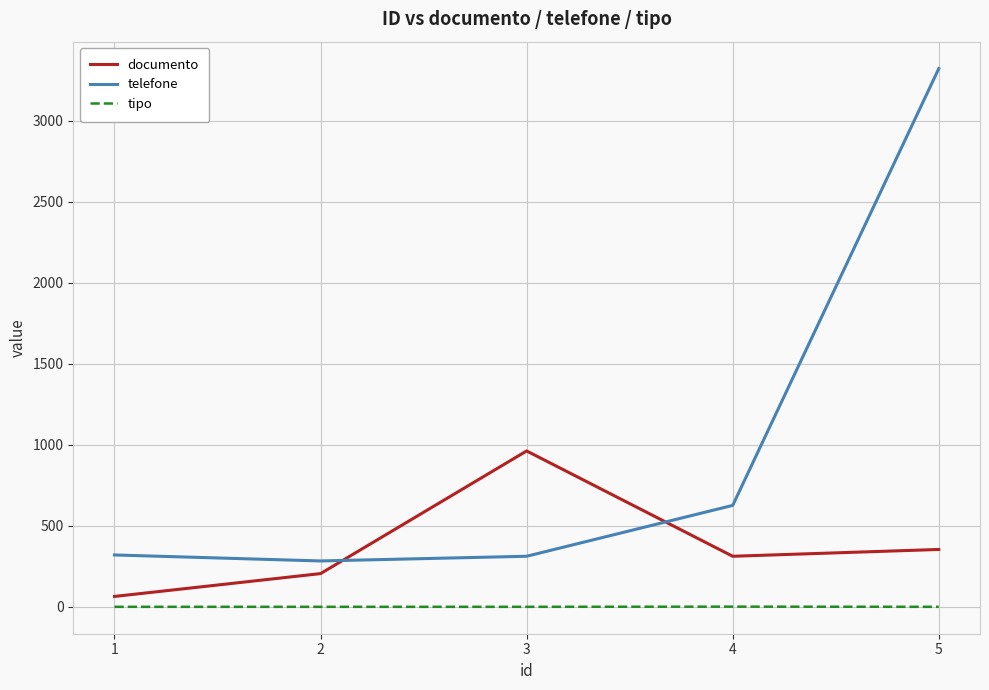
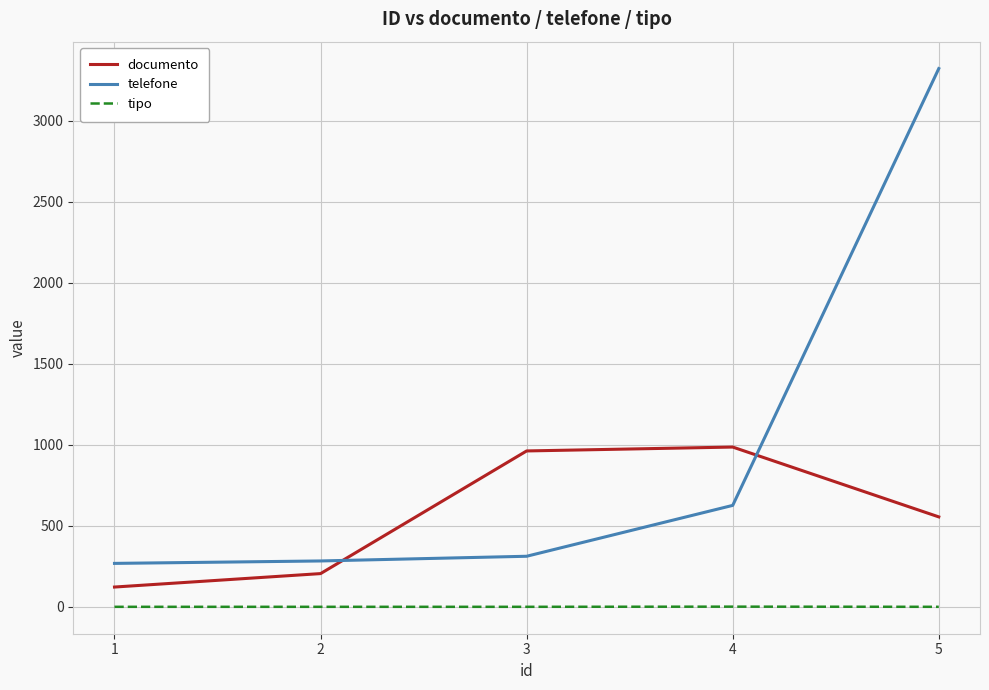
  {
    "documento": {
-     "1": 70,
+     "1": 120,
      "2": 210,
      "3": 960,
-     "4": 310,
-     "5": 360
+     "4": 990,
+     "5": 560
    },
    "telefone": {
-     "1": 320,
+     "1": 270,
      "2": 280,
      "3": 310,
      "4": 630,
      "5": 3320
    },
    "tipo": {
      "1": 0,
      "2": 0,
      "3": 0,
      "4": 0,
      "5": 0
    }
  }
